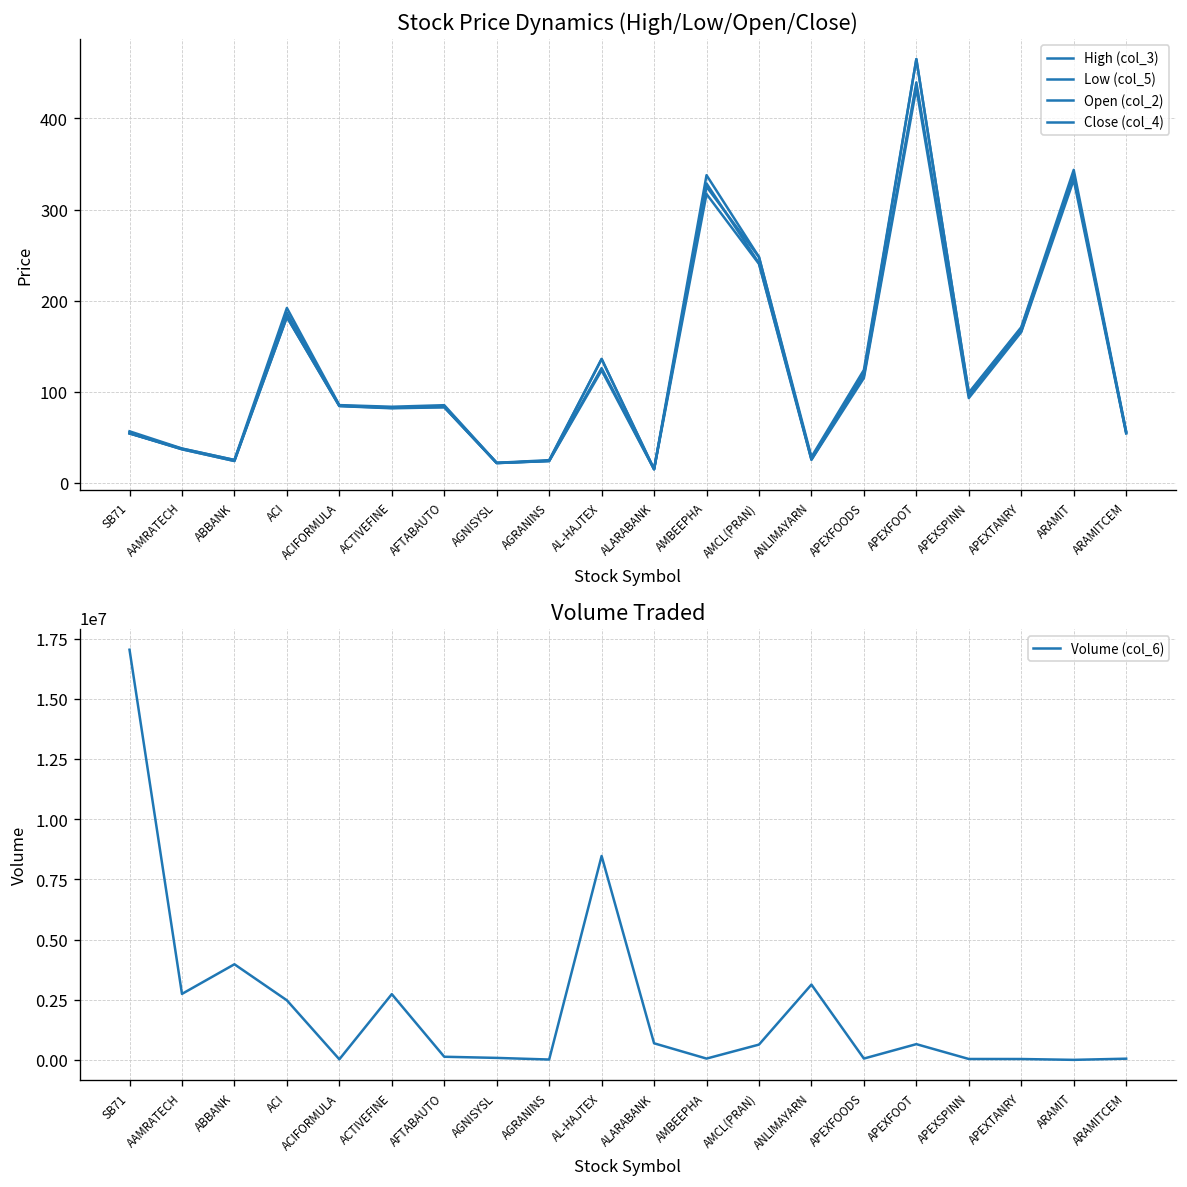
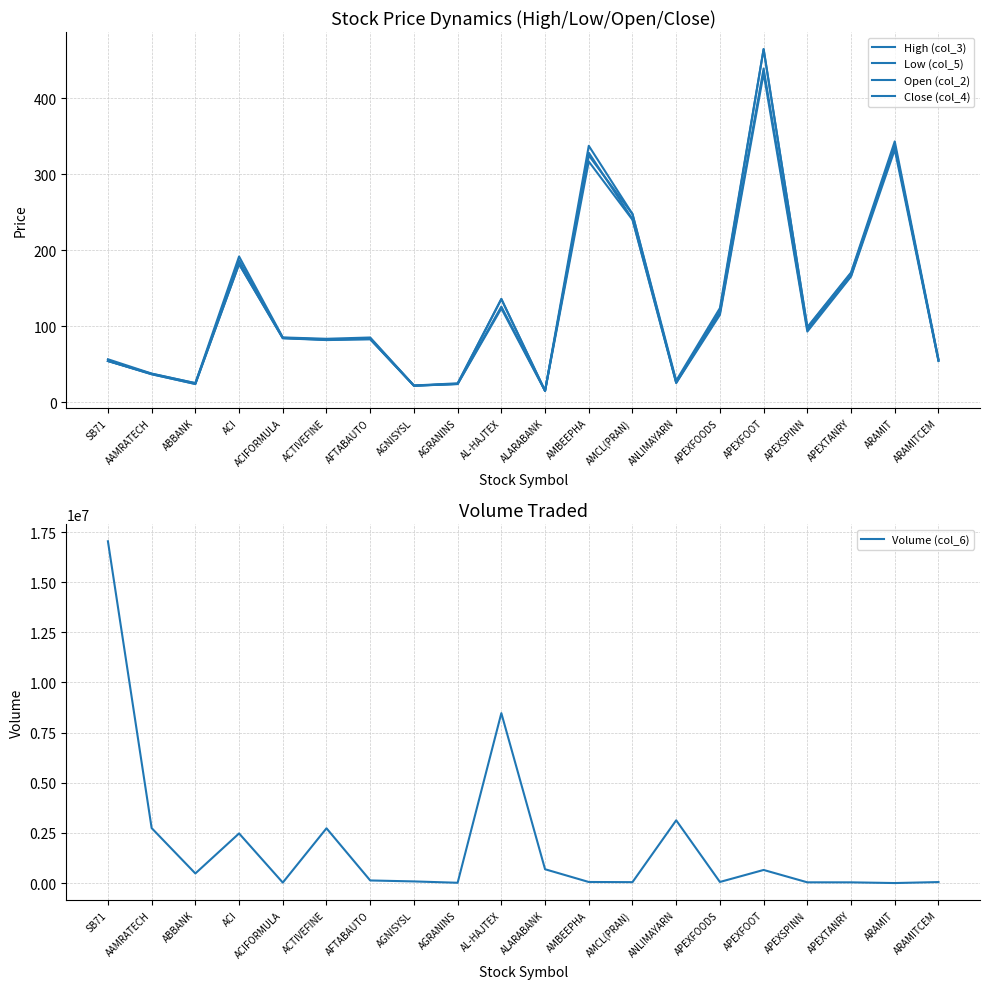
  {
    "Volume Traded": {
      "SB71": 17000000,
      "AAMRATECH": 2700000,
-     "ABBANK": 4000000,
+     "ABBANK": 500000,
      "ACI": 2500000,
      "ACIFORMULA": 0,
      "ACTIVEFINE": 2700000,
      "AFTABAUTO": 100000,
      "AGNISYSL": 100000,
      "AGRANINS": 0,
      "AL-HAJTEX": 8500000,
      "ALARABANK": 700000,
      "AMBEEPHA": 100000,
-     "AMCL(PRAN)": 600000,
+     "AMCL(PRAN)": 0,
      "ANLIMAYARN": 3100000,
      "APEXFOODS": 100000,
      "APEXFOOT": 700000,
      "APEXSPINN": 0,
      "APEXTANRY": 0,
      "ARAMIT": 0,
      "ARAMITCEM": 100000
    }
  }
